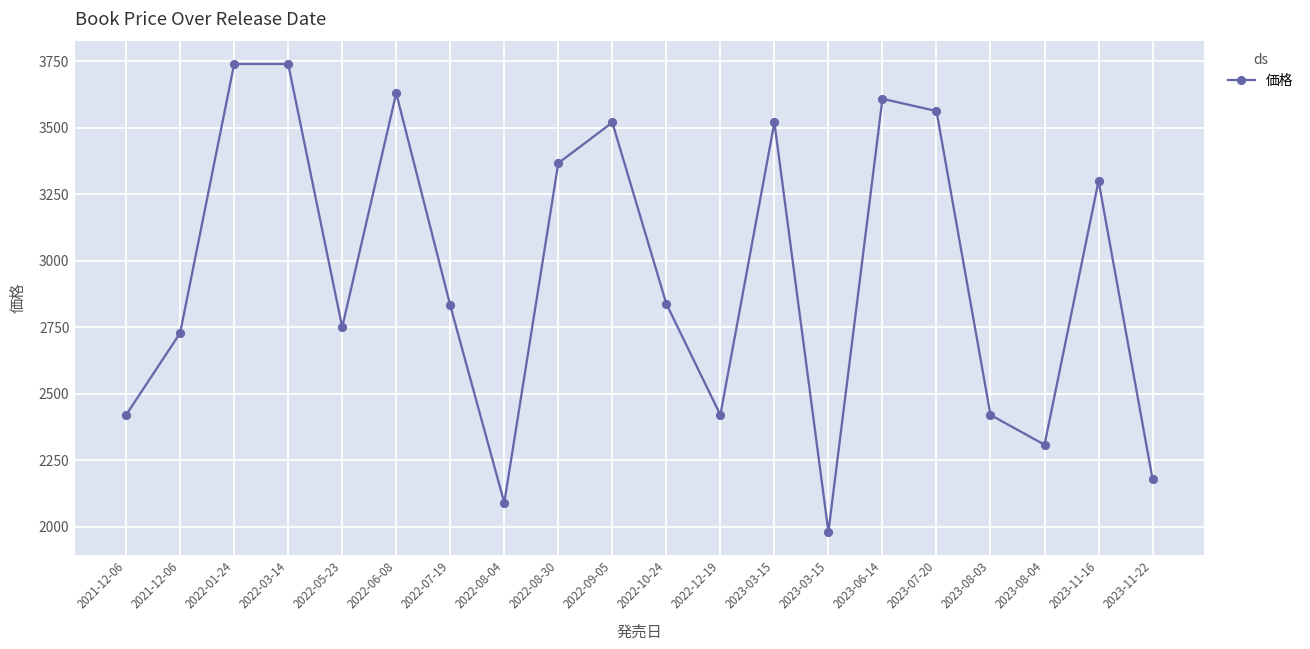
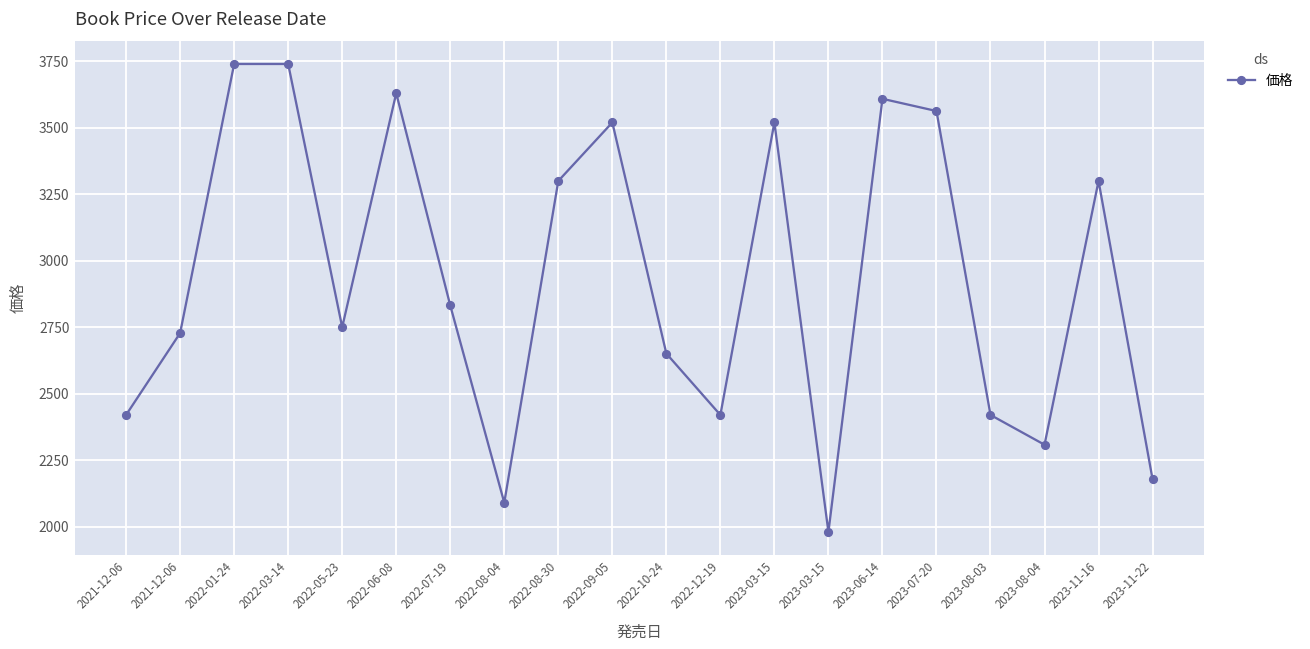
  {
    "2022-01-24": 3740,
    "2022-03-14": 3740,
    "2022-05-23": 2750,
    "2022-06-08": 3630,
    "2022-07-19": 2830,
    "2022-08-04": 2090,
-   "2022-08-30": 3370,
+   "2022-08-30": 3300,
    "2022-09-05": 3520,
-   "2022-10-24": 2840,
+   "2022-10-24": 2650,
    "2022-12-19": 2420,
    "2023-06-14": 3610,
    "2023-07-20": 3560,
    "2023-08-03": 2420,
    "2023-08-04": 2310,
    "2023-11-16": 3300,
    "2023-11-22": 2180
  }
